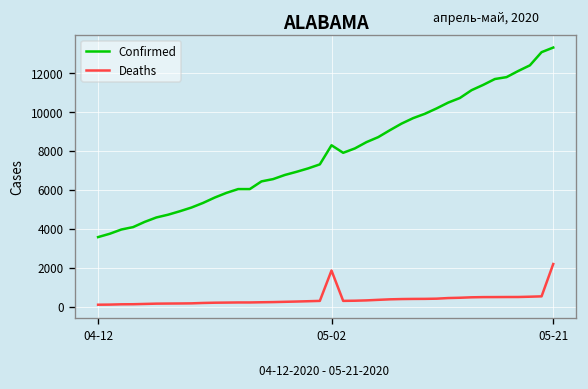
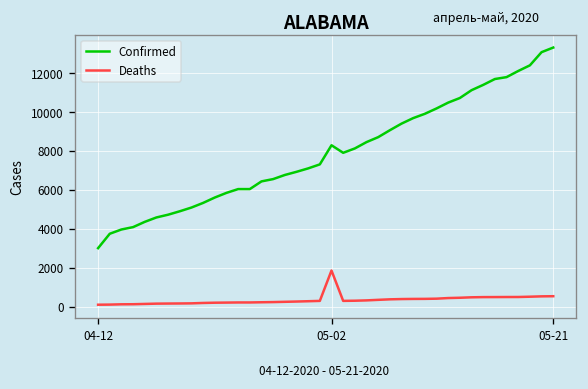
  {
    "Confirmed": {
-     "04-12": 3600,
+     "04-12": 3000,
      "05-02": 8300,
      "05-21": 13300
    },
    "Deaths": {
      "04-12": 100,
      "05-02": 1800,
-     "05-21": 2200
+     "05-21": 500
    }
  }
